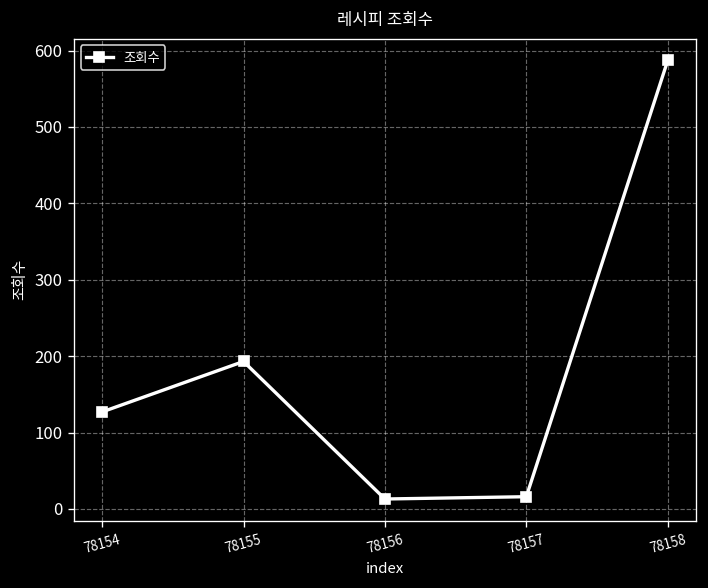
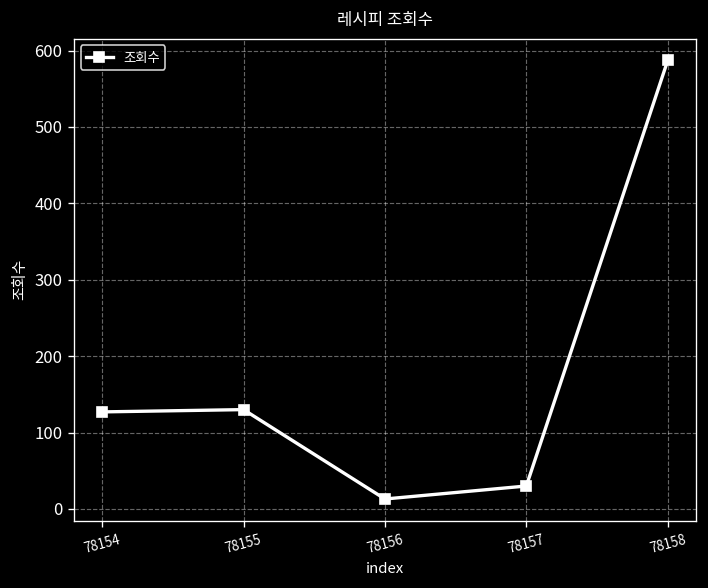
  {
    "78154": 130,
-   "78155": 190,
+   "78155": 130,
    "78156": 10,
-   "78157": 20,
+   "78157": 30,
    "78158": 590
  }
